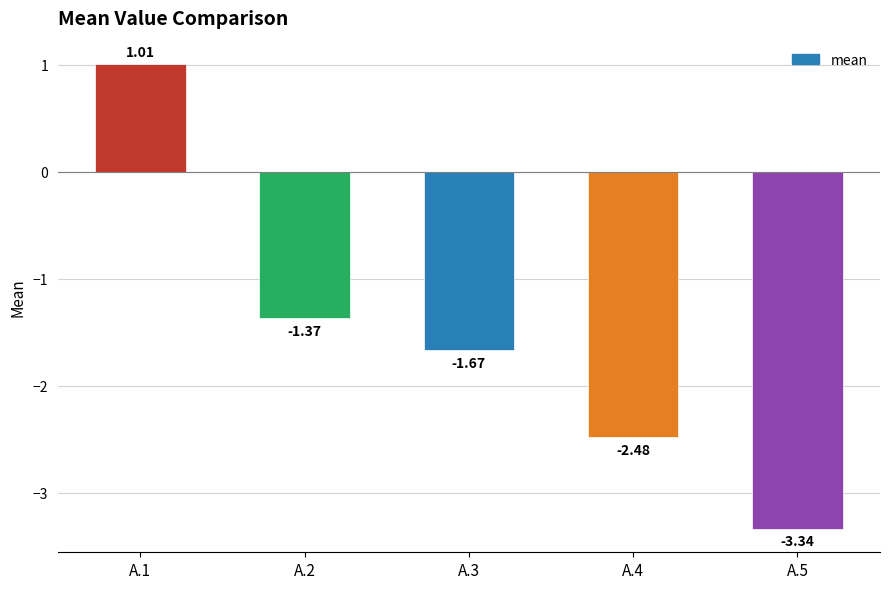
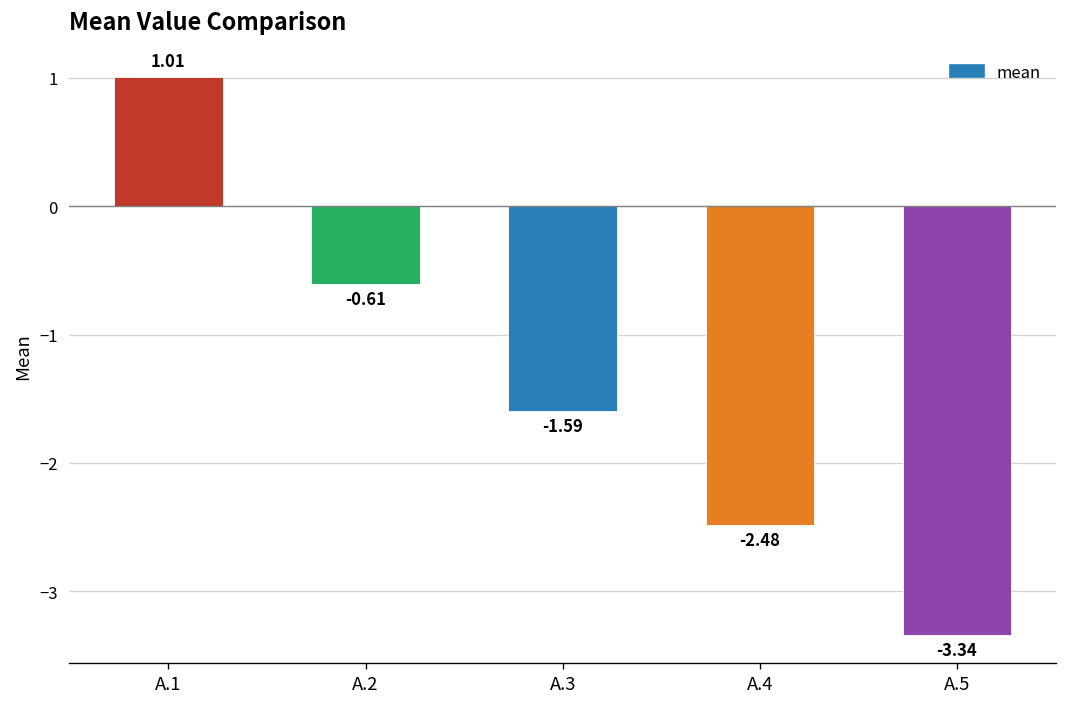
  {
    "A.1": 1.01,
-   "A.2": -1.37,
-   "A.3": -1.67,
+   "A.2": -0.61,
+   "A.3": -1.59,
    "A.4": -2.48,
    "A.5": -3.34
  }
